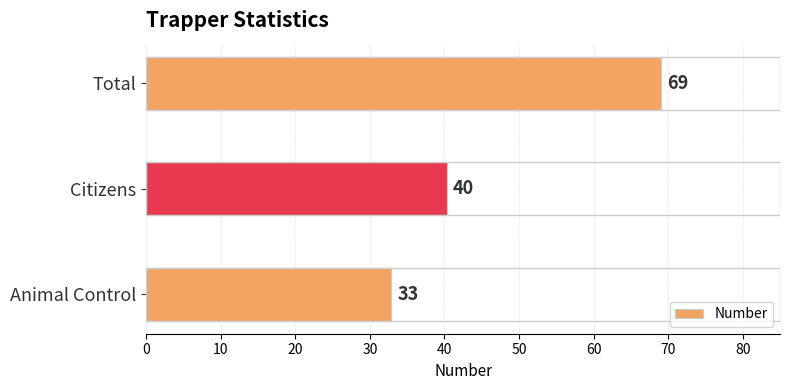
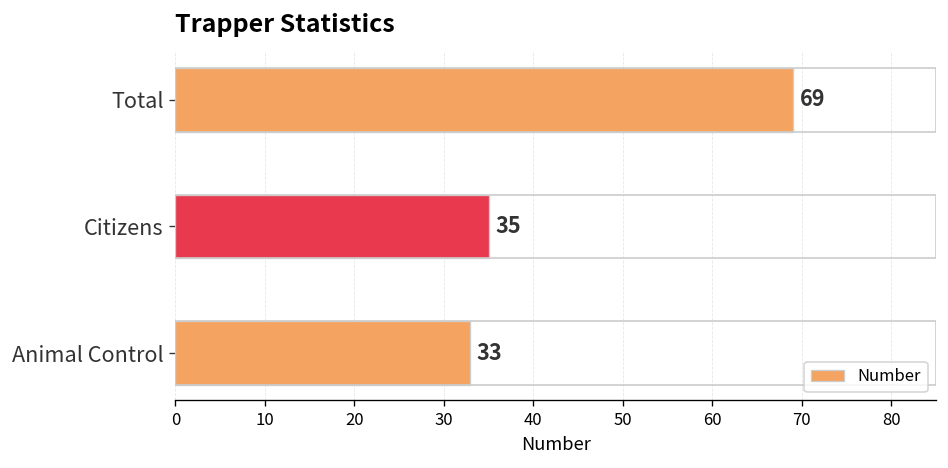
  {
    "Total": 69,
-   "Citizens": 40,
+   "Citizens": 35,
    "Animal Control": 33
  }
